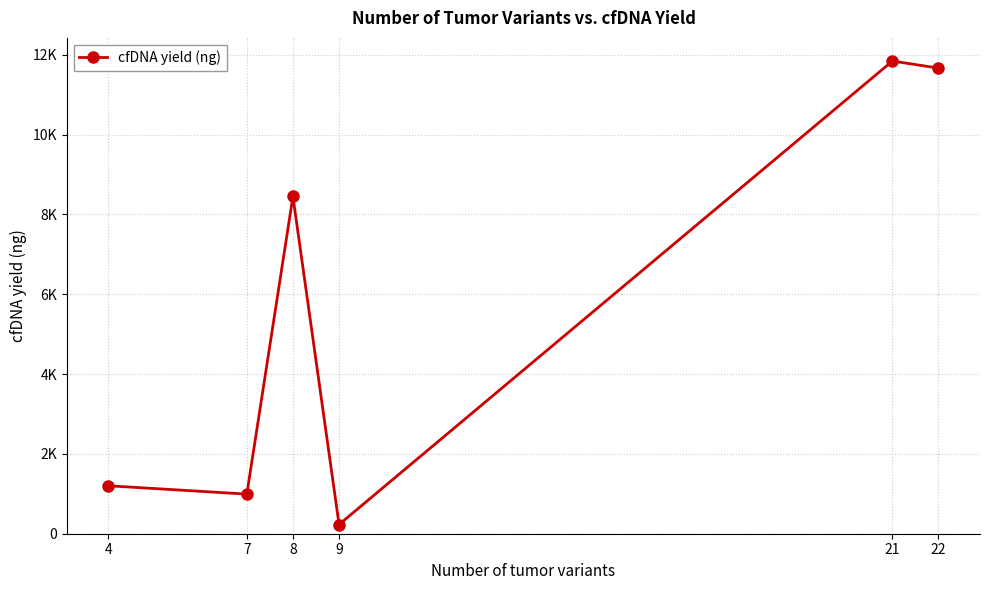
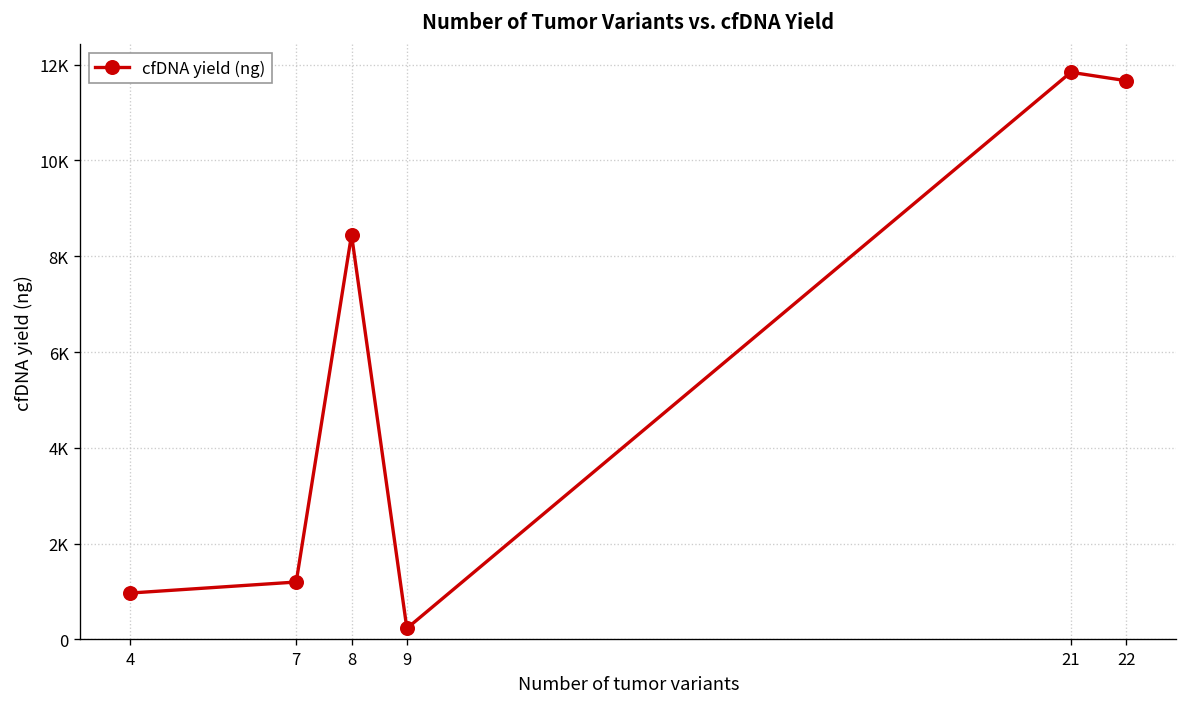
  {
-   "4": 1200,
-   "7": 1000,
+   "4": 1000,
+   "7": 1200,
    "8": 8400,
    "9": 200,
    "21": 11800,
    "22": 11700
  }
